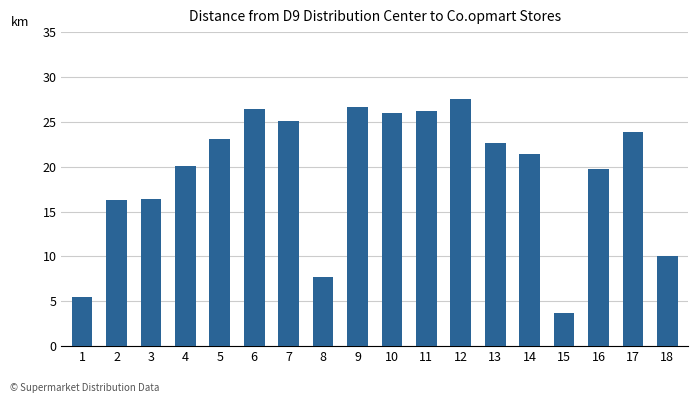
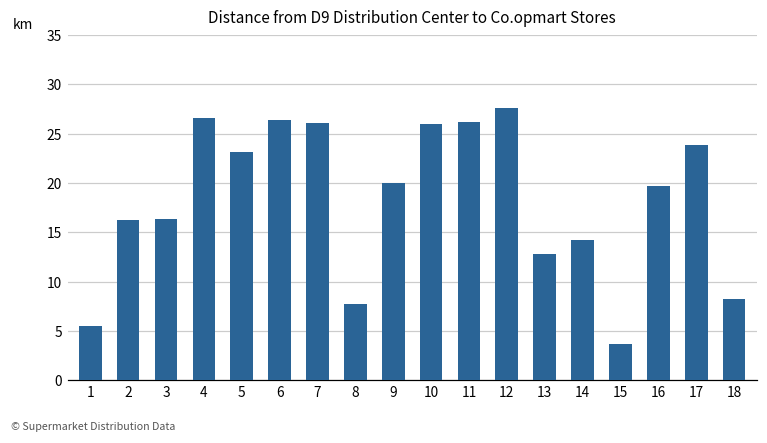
  {
    "1": 6,
    "2": 16,
    "3": 16,
-   "4": 20,
+   "4": 27,
    "5": 23,
    "6": 26,
-   "7": 25,
+   "7": 26,
    "8": 8,
-   "9": 27,
+   "9": 20,
    "10": 26,
    "11": 26,
    "12": 28,
-   "13": 23,
-   "14": 21,
+   "13": 13,
+   "14": 14,
    "15": 4,
    "16": 20,
    "17": 24,
-   "18": 10
+   "18": 8
  }
